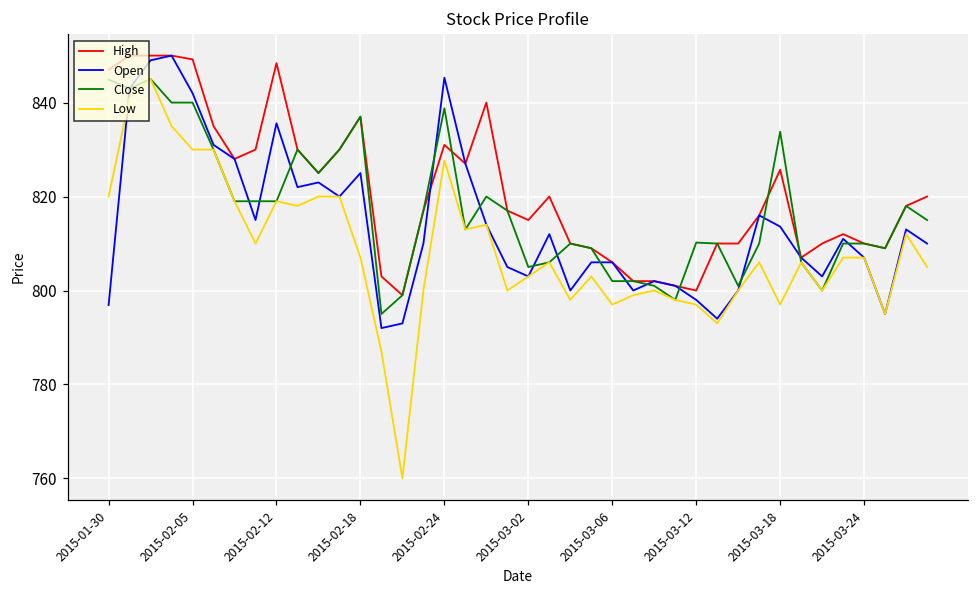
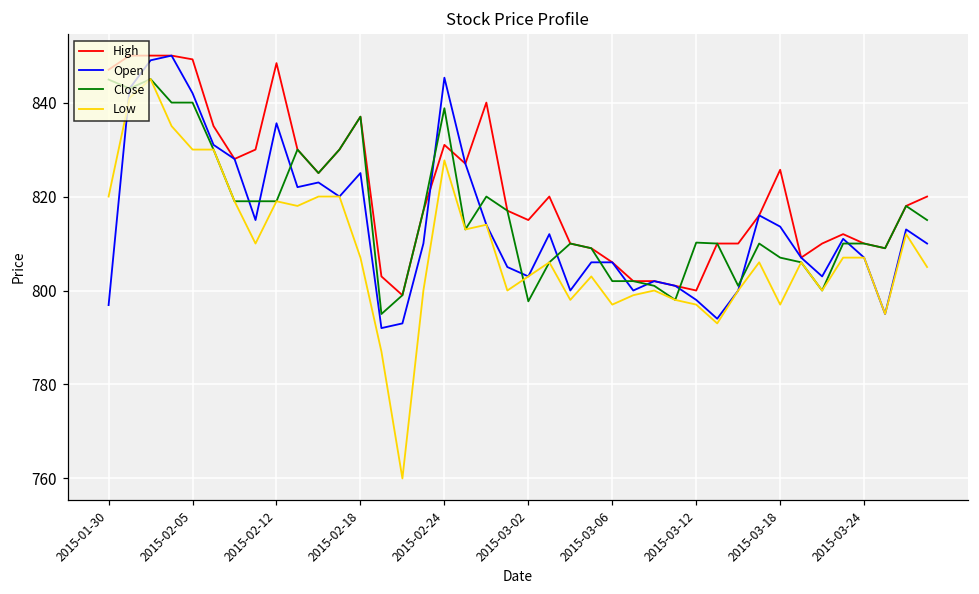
  {
    "High": {
      "2015-02-05": 849,
      "2015-02-12": 848,
      "2015-02-24": 831,
      "2015-03-02": 815,
      "2015-03-12": 800,
      "2015-03-18": 826
    },
    "Open": {
      "2015-01-30": 797,
      "2015-02-05": 842,
      "2015-02-12": 836,
      "2015-02-18": 825,
      "2015-02-24": 845,
      "2015-03-12": 798,
      "2015-03-18": 814
    },
    "Close": {
      "2015-02-05": 840,
      "2015-02-24": 839,
-     "2015-03-02": 805,
+     "2015-03-02": 798,
      "2015-03-06": 802,
      "2015-03-12": 810,
-     "2015-03-18": 834
+     "2015-03-18": 807
    },
    "Low": {
      "2015-01-30": 820,
      "2015-02-05": 830,
      "2015-02-18": 807,
      "2015-02-24": 828,
      "2015-03-06": 797,
      "2015-03-12": 797,
      "2015-03-18": 797
    }
  }
